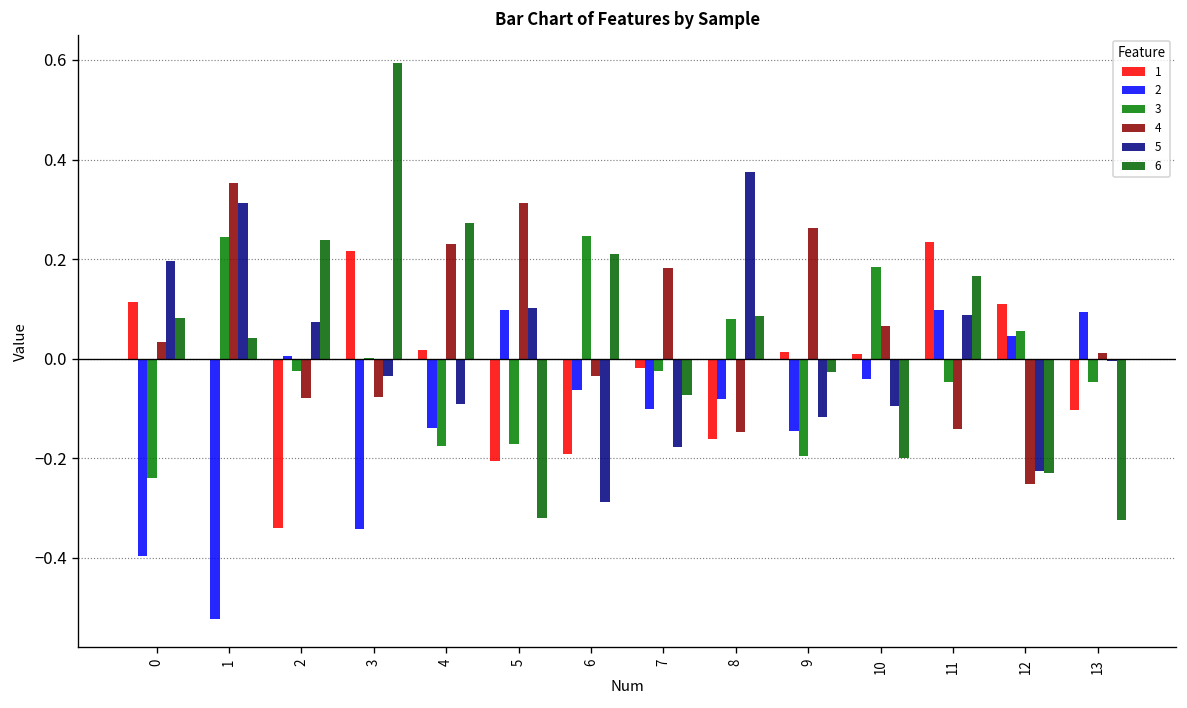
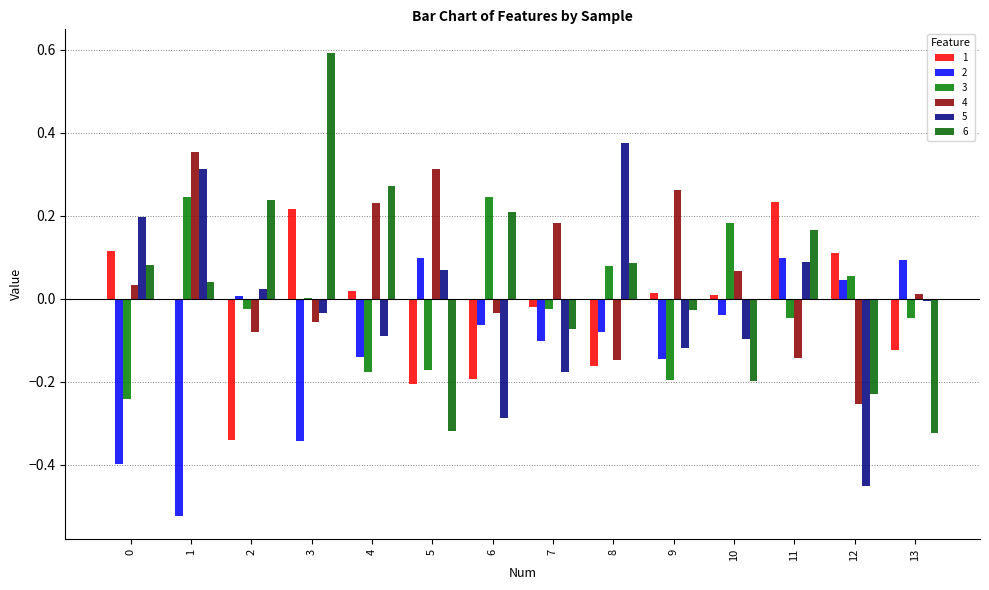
  {
    "1": {
      "0": 0.11,
      "2": -0.34,
      "3": 0.22,
      "4": 0.02,
      "5": -0.21,
      "6": -0.19,
      "7": -0.02,
      "8": -0.16,
      "9": 0.01,
      "10": 0.01,
      "11": 0.23,
      "12": 0.11,
-     "13": -0.10
+     "13": -0.12
    },
    "2": {
      "0": -0.40,
      "1": -0.52,
      "2": 0.01,
      "3": -0.34,
      "4": -0.14,
      "5": 0.10,
      "6": -0.06,
      "7": -0.10,
      "8": -0.08,
      "9": -0.14,
      "10": -0.04,
      "11": 0.10,
      "12": 0.05,
      "13": 0.09
    },
    "4": {
      "0": 0.03,
      "1": 0.35,
      "2": -0.08,
-     "3": -0.08,
+     "3": -0.05,
      "4": 0.23,
      "5": 0.31,
      "6": -0.03,
      "7": 0.18,
      "8": -0.15,
      "9": 0.26,
      "10": 0.07,
      "11": -0.14,
      "12": -0.25,
      "13": 0.01
    },
    "5": {
      "0": 0.20,
      "1": 0.31,
-     "2": 0.07,
+     "2": 0.02,
      "3": -0.03,
      "4": -0.09,
-     "5": 0.10,
+     "5": 0.07,
      "6": -0.29,
      "7": -0.18,
      "8": 0.38,
      "9": -0.12,
      "10": -0.10,
      "11": 0.09,
-     "12": -0.23
+     "12": -0.45
    }
  }
